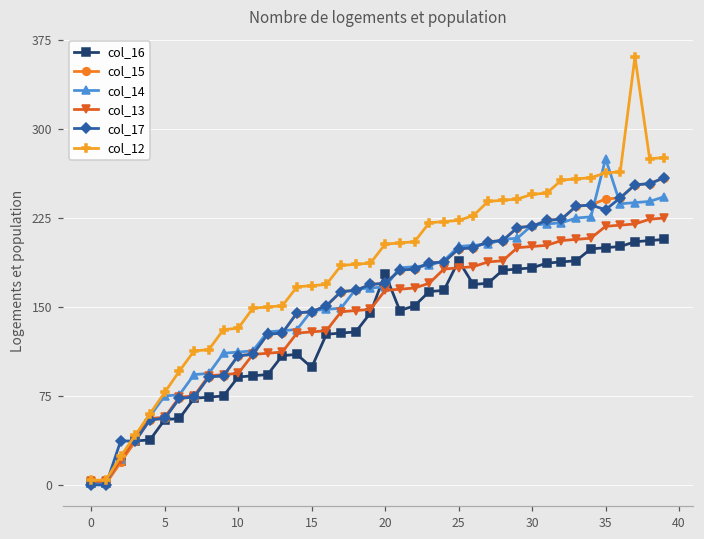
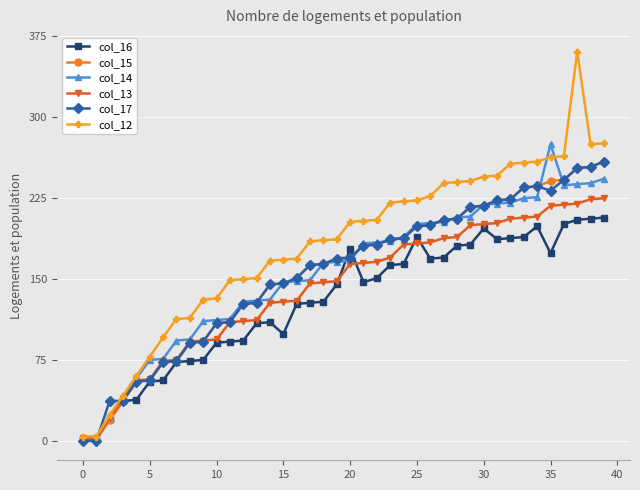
  {
    "col_16": {
      "10": 91,
      "15": 99,
      "20": 178,
      "25": 189,
-     "30": 183,
-     "35": 200
+     "30": 197,
+     "35": 174
    },
    "col_14": {
      "5": 75,
      "10": 112,
      "20": 167,
      "35": 275
    },
    "col_17": {
      "35": 232
    }
  }
